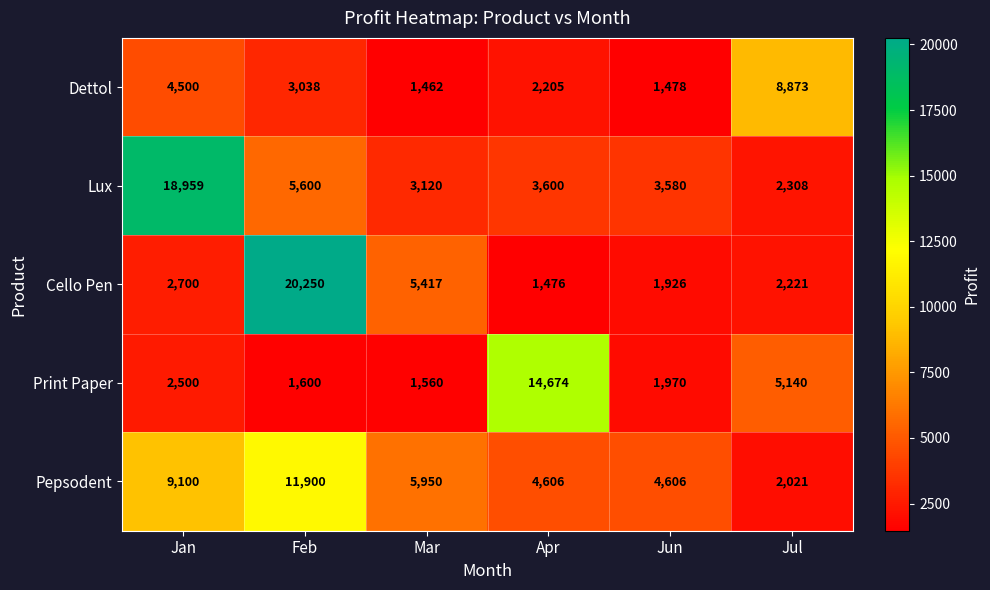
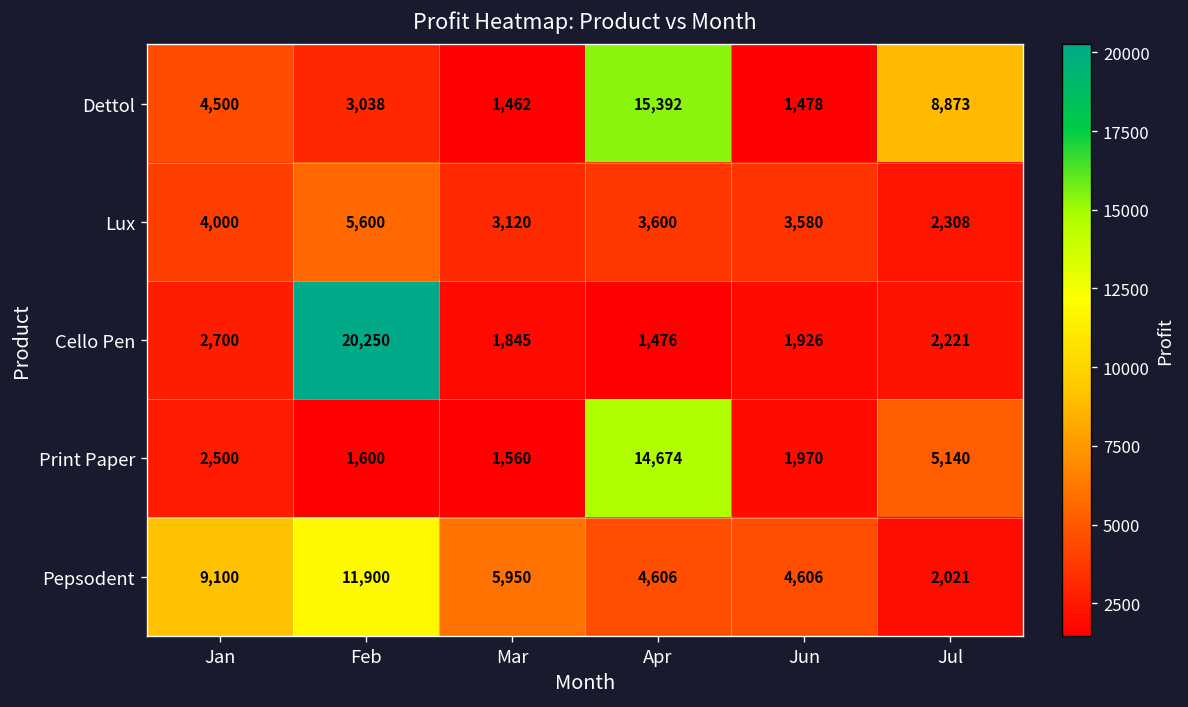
  {
    "Dettol": {
      "Jan": "4,500",
      "Feb": "3,038",
      "Mar": "1,462",
-     "Apr": "2,205",
+     "Apr": "15,392",
      "Jun": "1,478",
      "Jul": "8,873"
    },
    "Lux": {
-     "Jan": "18,959",
+     "Jan": "4,000",
      "Feb": "5,600",
      "Mar": "3,120",
      "Apr": "3,600",
      "Jun": "3,580",
      "Jul": "2,308"
    },
    "Cello Pen": {
      "Jan": "2,700",
      "Feb": "20,250",
-     "Mar": "5,417",
+     "Mar": "1,845",
      "Apr": "1,476",
      "Jun": "1,926",
      "Jul": "2,221"
    },
    "Print Paper": {
      "Jan": "2,500",
      "Feb": "1,600",
      "Mar": "1,560",
      "Apr": "14,674",
      "Jun": "1,970",
      "Jul": "5,140"
    },
    "Pepsodent": {
      "Jan": "9,100",
      "Feb": "11,900",
      "Mar": "5,950",
      "Apr": "4,606",
      "Jun": "4,606",
      "Jul": "2,021"
    }
  }
